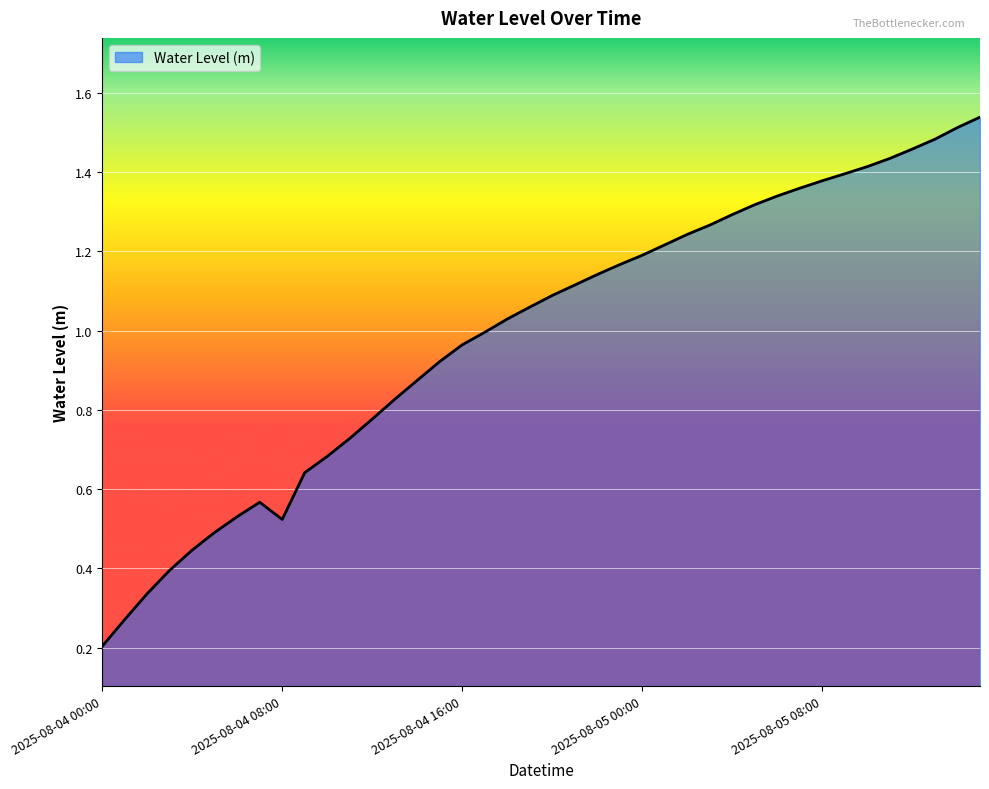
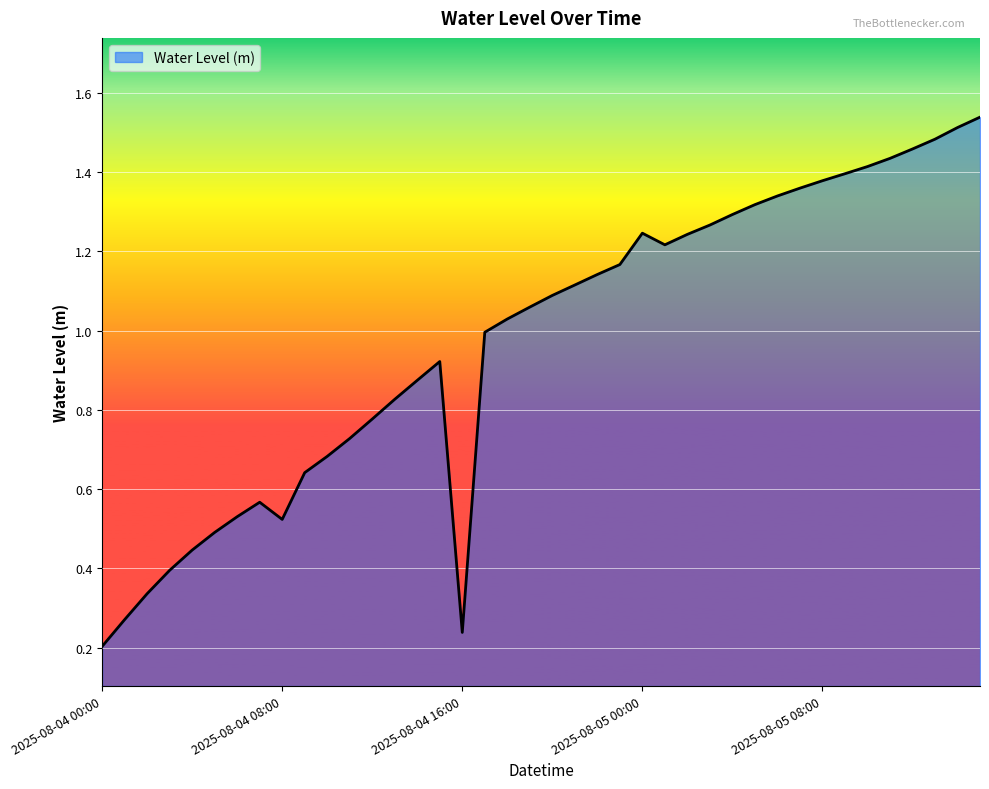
  {
    "2025-08-04 00:00": 0.20,
    "2025-08-04 08:00": 0.52,
-   "2025-08-04 16:00": 0.96,
-   "2025-08-05 00:00": 1.19,
+   "2025-08-04 16:00": 0.24,
+   "2025-08-05 00:00": 1.25,
    "2025-08-05 08:00": 1.38
  }
